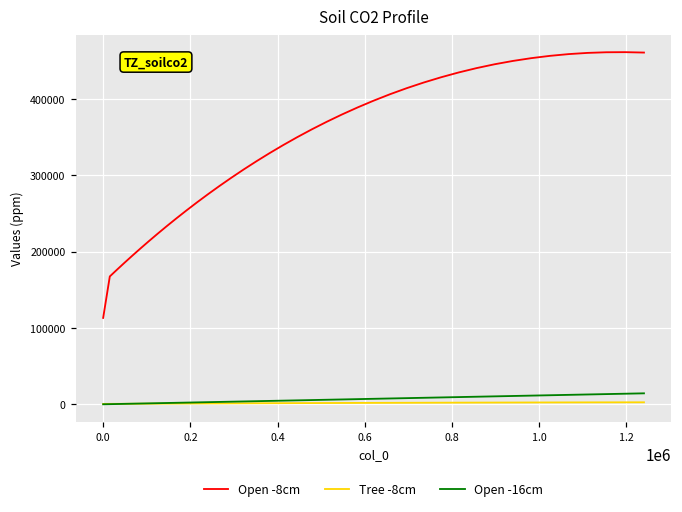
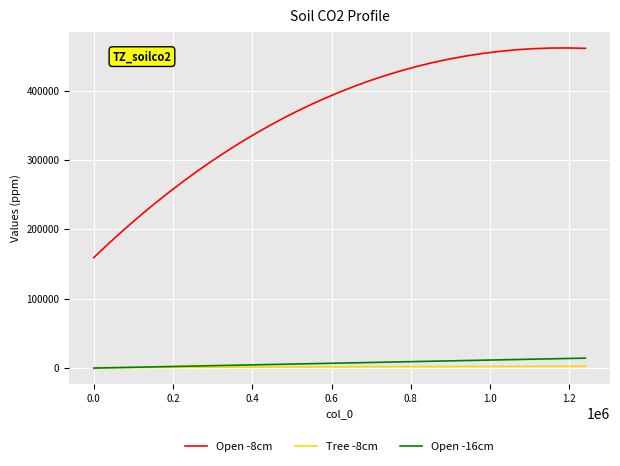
  {
    "Open -8cm": {
-     "0.0": 110000
+     "0.0": 160000
    }
  }
